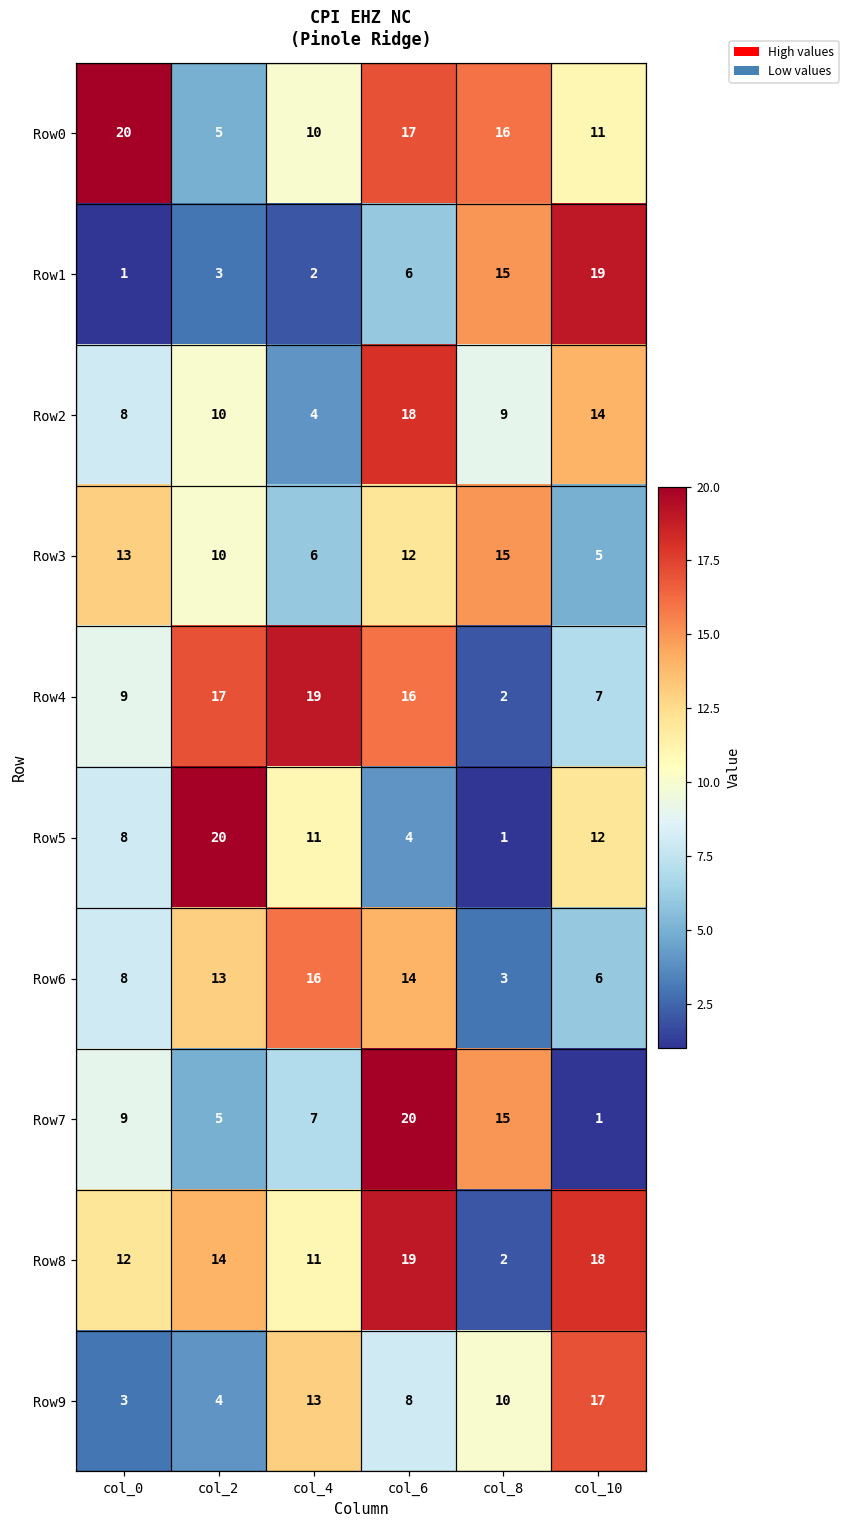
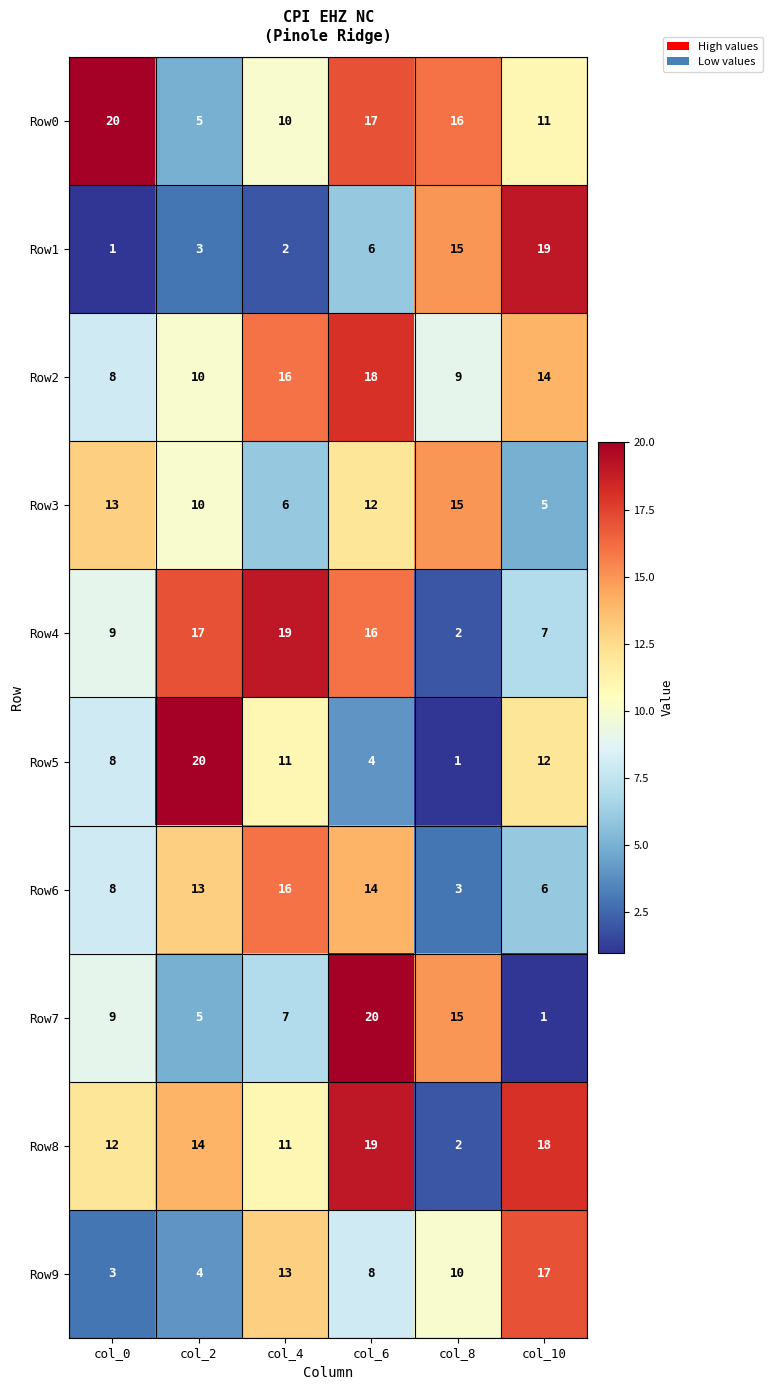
  {
    "Row0": {
      "col_0": 20,
      "col_2": 5,
      "col_4": 10,
      "col_6": 17,
      "col_8": 16,
      "col_10": 11
    },
    "Row1": {
      "col_0": 1,
      "col_2": 3,
      "col_4": 2,
      "col_6": 6,
      "col_8": 15,
      "col_10": 19
    },
    "Row2": {
      "col_0": 8,
      "col_2": 10,
-     "col_4": 4,
+     "col_4": 16,
      "col_6": 18,
      "col_8": 9,
      "col_10": 14
    },
    "Row3": {
      "col_0": 13,
      "col_2": 10,
      "col_4": 6,
      "col_6": 12,
      "col_8": 15,
      "col_10": 5
    },
    "Row4": {
      "col_0": 9,
      "col_2": 17,
      "col_4": 19,
      "col_6": 16,
      "col_8": 2,
      "col_10": 7
    },
    "Row5": {
      "col_0": 8,
      "col_2": 20,
      "col_4": 11,
      "col_6": 4,
      "col_8": 1,
      "col_10": 12
    },
    "Row6": {
      "col_0": 8,
      "col_2": 13,
      "col_4": 16,
      "col_6": 14,
      "col_8": 3,
      "col_10": 6
    },
    "Row7": {
      "col_0": 9,
      "col_2": 5,
      "col_4": 7,
      "col_6": 20,
      "col_8": 15,
      "col_10": 1
    },
    "Row8": {
      "col_0": 12,
      "col_2": 14,
      "col_4": 11,
      "col_6": 19,
      "col_8": 2,
      "col_10": 18
    },
    "Row9": {
      "col_0": 3,
      "col_2": 4,
      "col_4": 13,
      "col_6": 8,
      "col_8": 10,
      "col_10": 17
    }
  }
